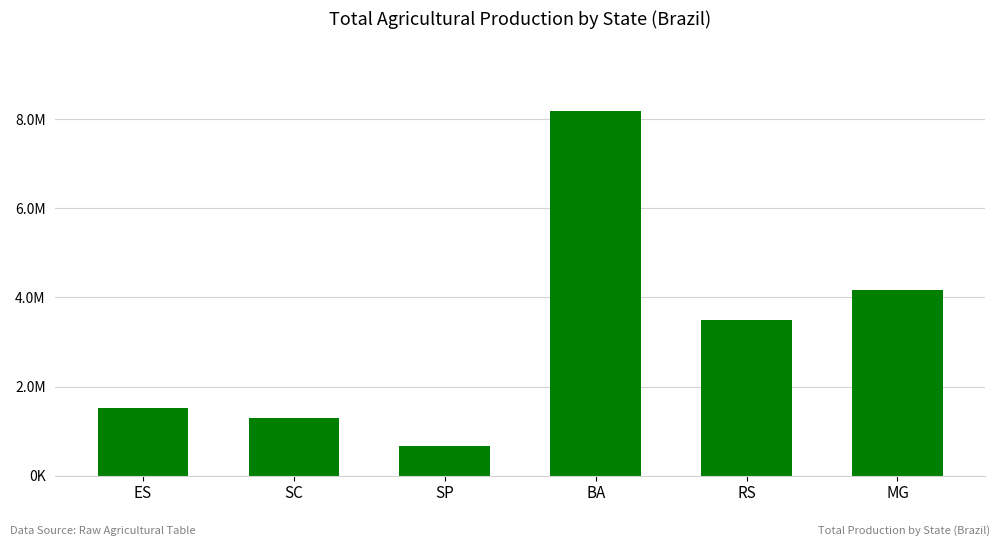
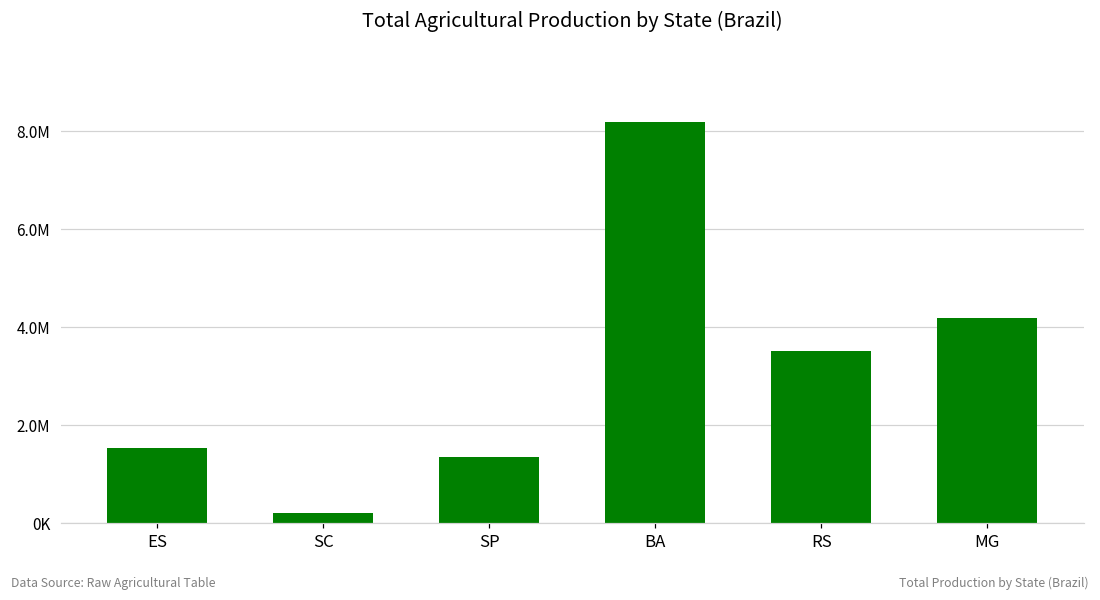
  {
    "ES": 1500000,
-   "SC": 1300000,
-   "SP": 700000,
+   "SC": 200000,
+   "SP": 1300000,
    "BA": 8200000,
    "RS": 3500000,
    "MG": 4200000
  }
